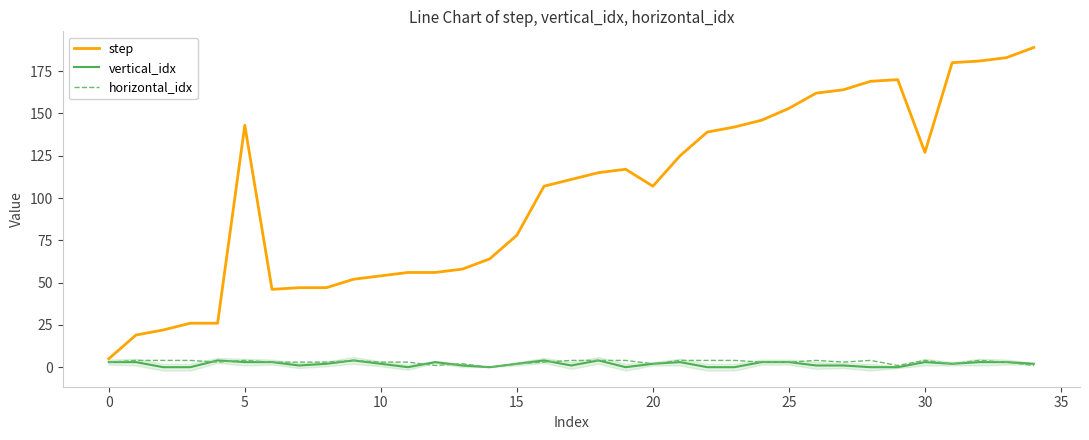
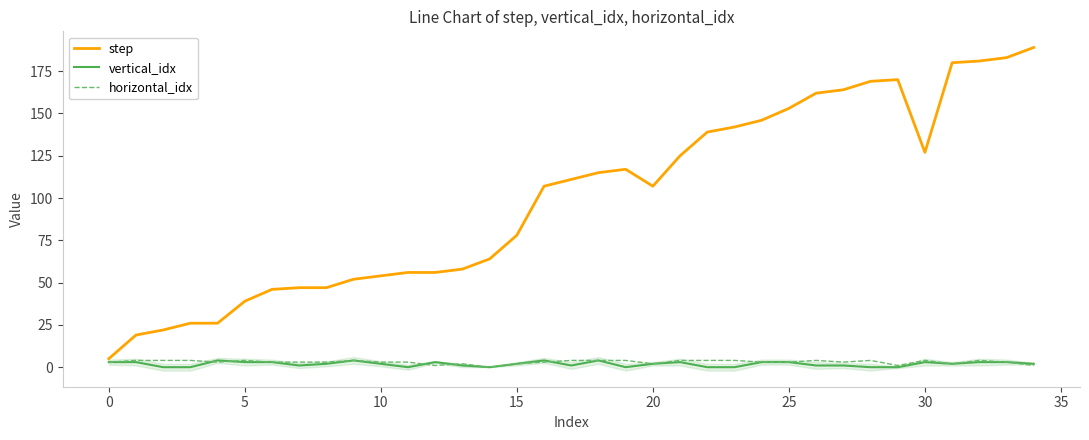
  {
    "step": {
-     "5": 143,
+     "5": 39,
      "10": 54,
      "15": 78,
      "20": 107,
      "25": 153,
      "30": 127
    }
  }
